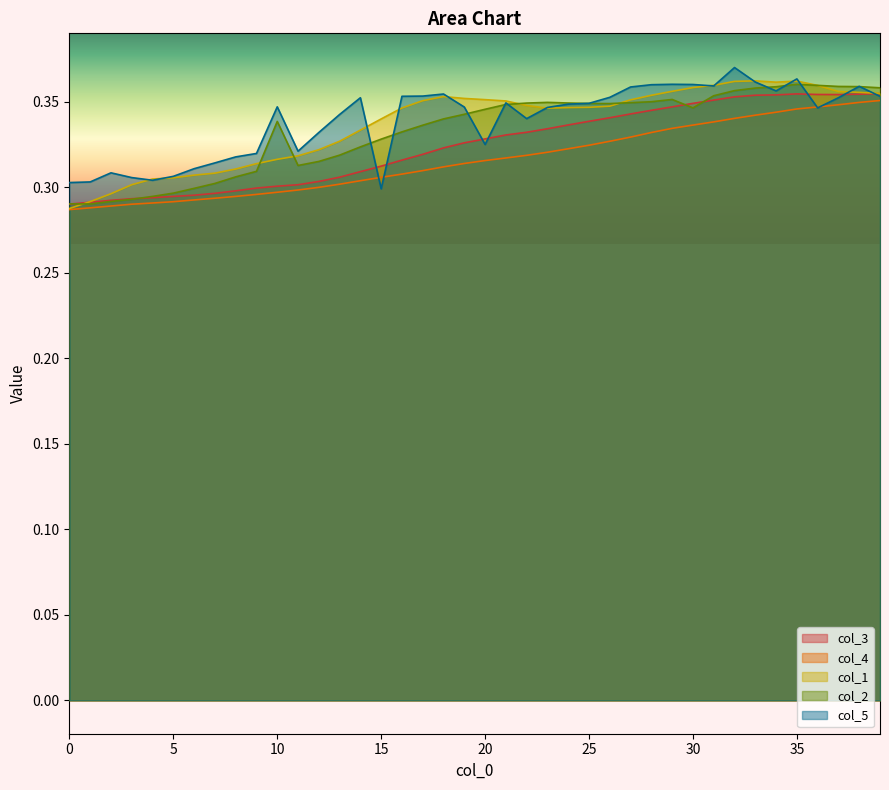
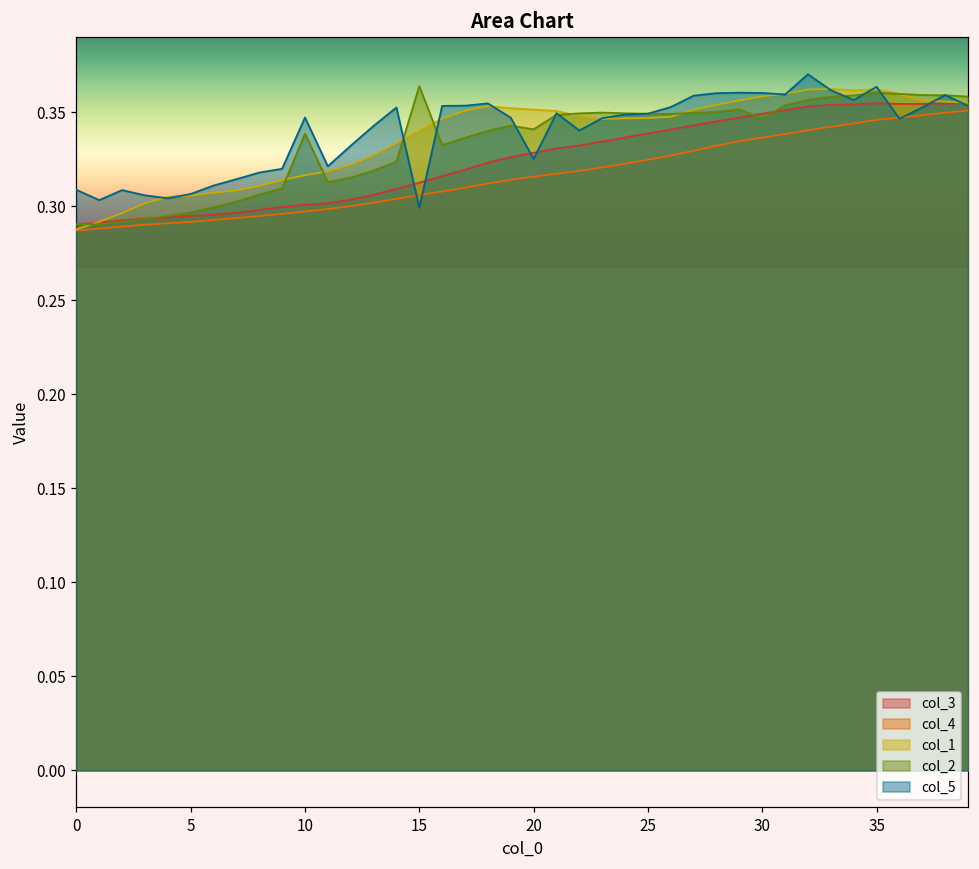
  {
    "col_2": {
      "5": 0.297,
      "10": 0.339,
-     "15": 0.328,
-     "20": 0.346,
+     "15": 0.364,
+     "20": 0.341,
      "30": 0.347,
      "35": 0.360
    },
    "col_5": {
-     "0": 0.303,
+     "0": 0.309,
      "10": 0.347,
      "15": 0.299,
      "20": 0.325,
      "30": 0.360
    }
  }
